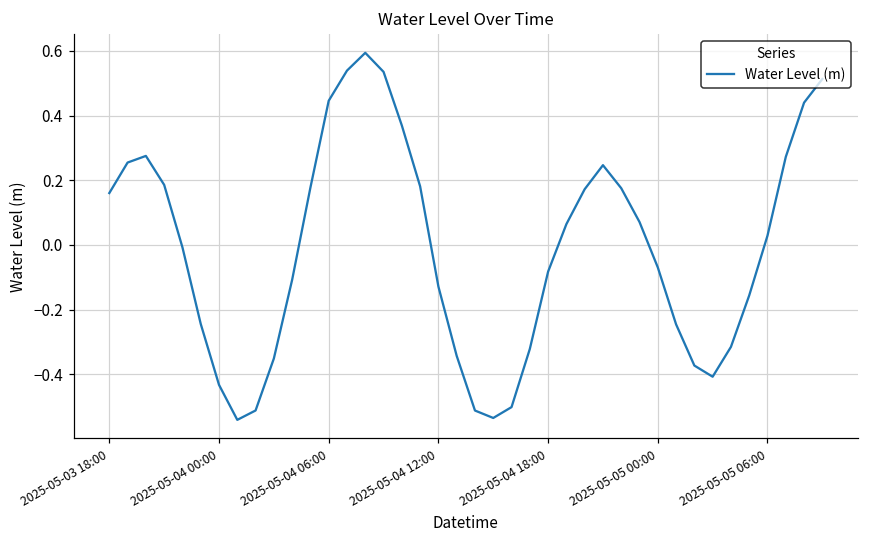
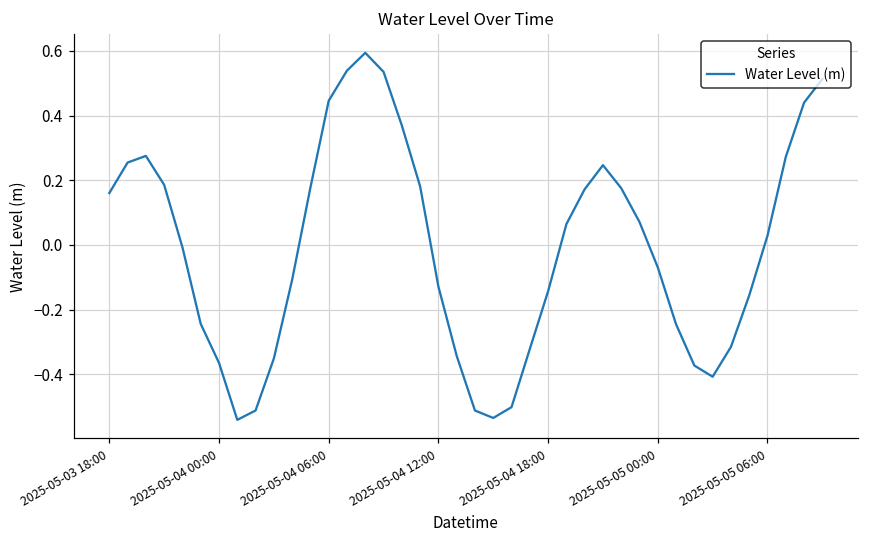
  {
    "2025-05-03 18:00": 0.16,
-   "2025-05-04 00:00": -0.43,
+   "2025-05-04 00:00": -0.36,
    "2025-05-04 06:00": 0.45,
    "2025-05-04 12:00": -0.13,
-   "2025-05-04 18:00": -0.08,
+   "2025-05-04 18:00": -0.14,
    "2025-05-05 00:00": -0.07,
    "2025-05-05 06:00": 0.03
  }
